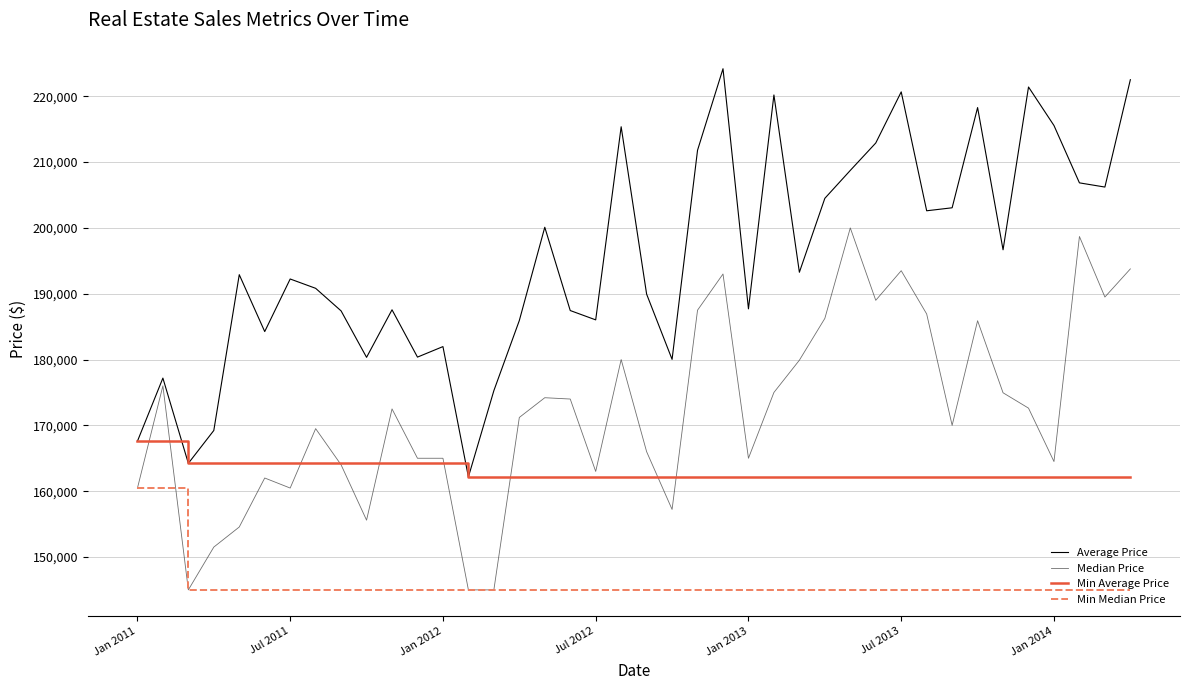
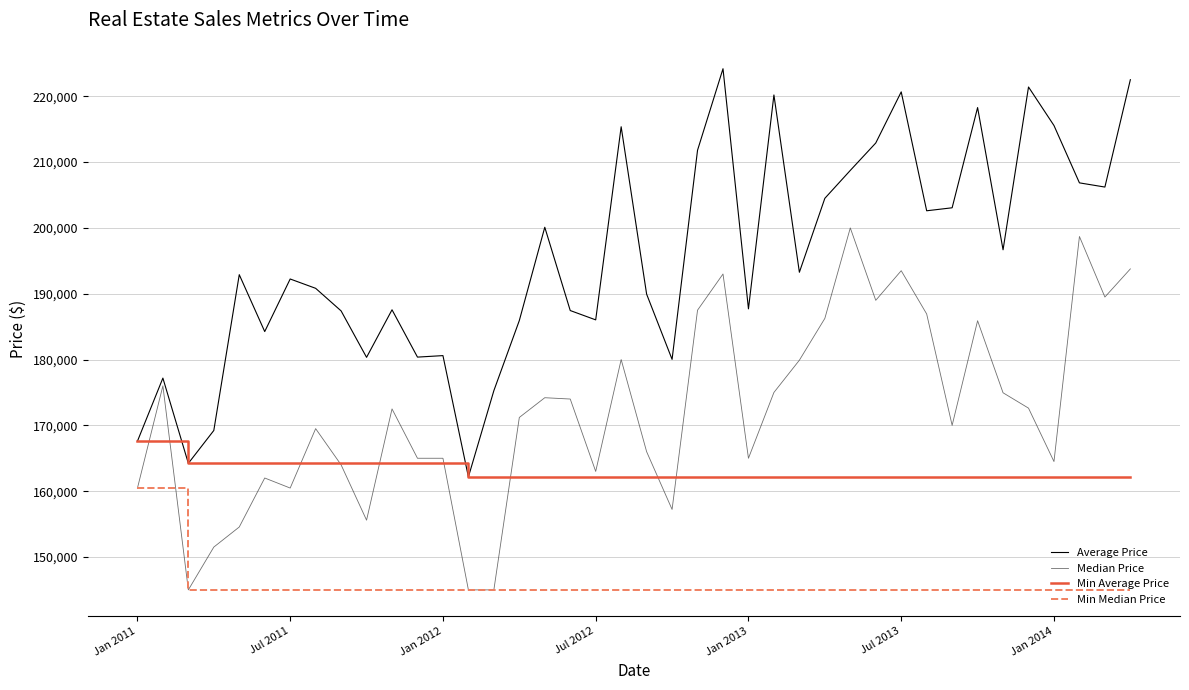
  {
    "Average Price": {
      "Jul 2011": "192,000",
-     "Jan 2012": "182,000",
+     "Jan 2012": "181,000",
      "Jul 2012": "186,000",
      "Jan 2013": "188,000",
      "Jul 2013": "221,000",
      "Jan 2014": "216,000"
    },
    "Median Price": {
      "Jul 2011": "160,000",
      "Jan 2012": "165,000",
      "Jul 2012": "163,000",
      "Jan 2013": "165,000",
      "Jul 2013": "194,000",
      "Jan 2014": "165,000"
    }
  }
